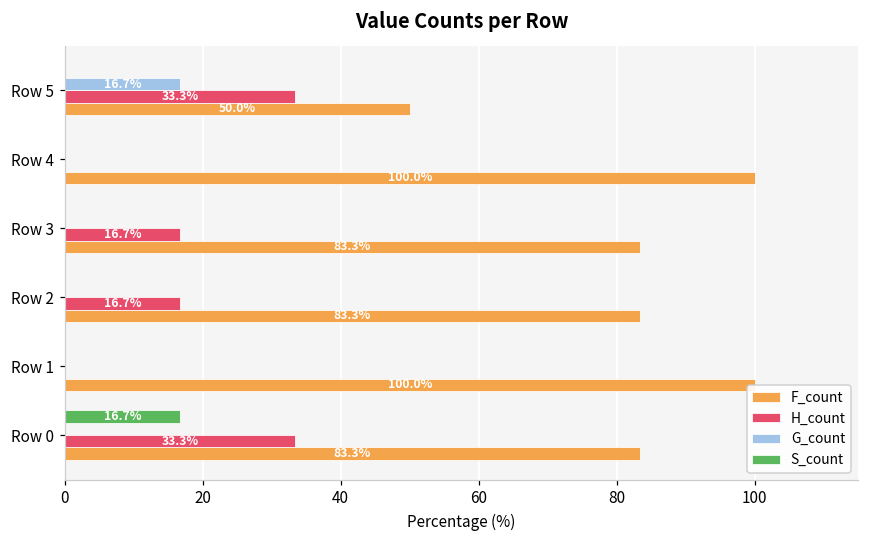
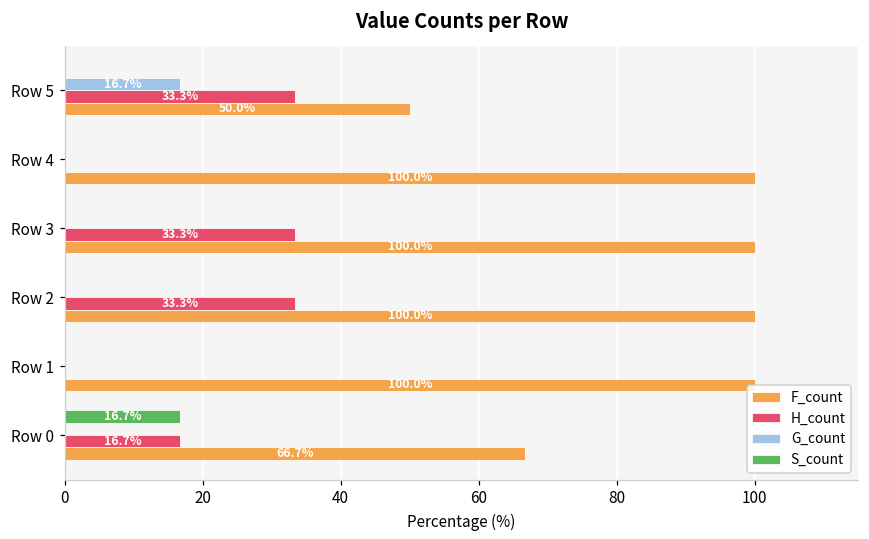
  {
    "F_count": {
      "Row 5": "50.0%",
      "Row 4": "100.0%",
-     "Row 3": "83.3%",
-     "Row 2": "83.3%",
-     "Row 0": "83.3%"
+     "Row 3": "100.0%",
+     "Row 2": "100.0%",
+     "Row 0": "66.7%"
    },
    "H_count": {
      "Row 5": "33.3%",
-     "Row 3": "16.7%",
-     "Row 2": "16.7%",
-     "Row 0": "33.3%"
+     "Row 3": "33.3%",
+     "Row 2": "33.3%",
+     "Row 0": "16.7%"
    },
    "G_count": {
      "Row 5": "16.7%"
    },
    "S_count": {
      "Row 0": "16.7%"
    }
  }
